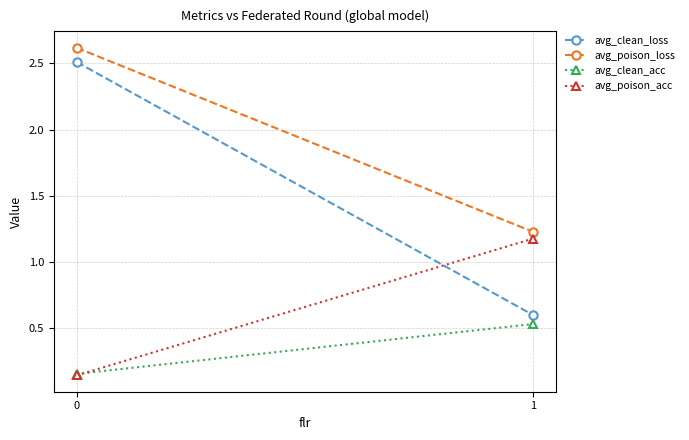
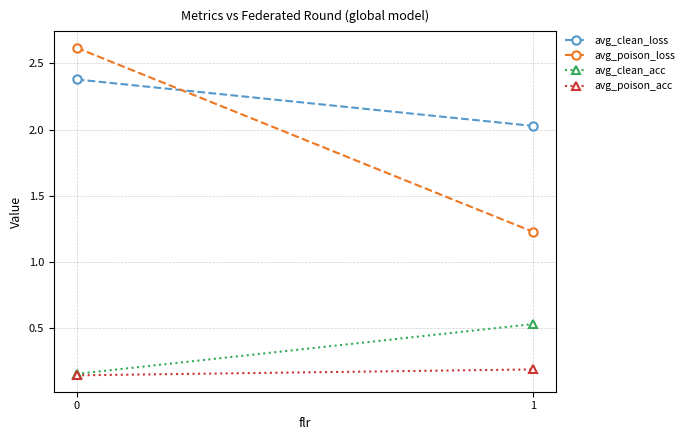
  {
    "avg_clean_loss": {
-     "0": 2.51,
-     "1": 0.60
+     "0": 2.38,
+     "1": 2.03
    },
    "avg_poison_loss": {
      "0": 2.62,
      "1": 1.23
    },
    "avg_clean_acc": {
      "1": 0.53
    },
    "avg_poison_acc": {
-     "1": 1.18
+     "1": 0.19
    }
  }
